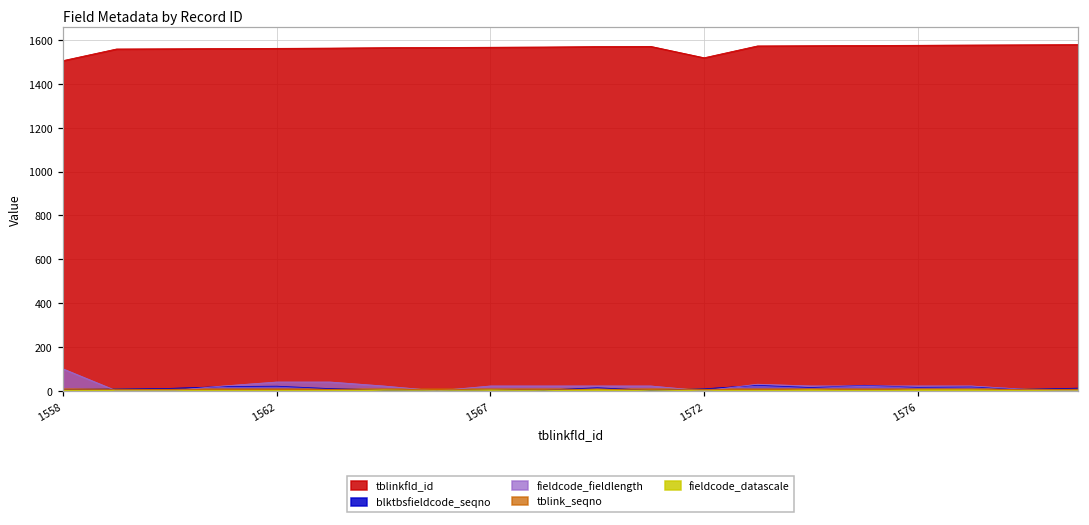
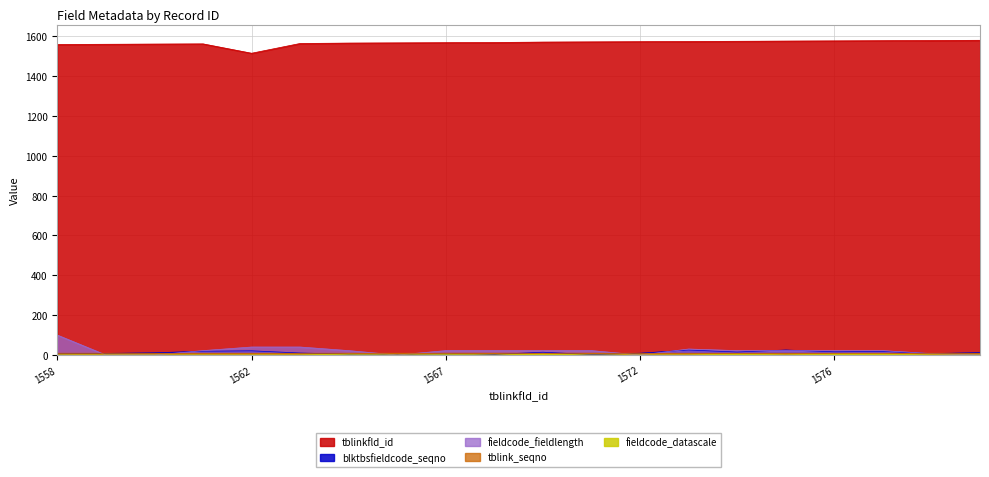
  {
    "tblinkfld_id": {
-     "1558": 1510,
-     "1562": 1560,
+     "1558": 1560,
+     "1562": 1510,
      "1567": 1570,
-     "1572": 1520,
+     "1572": 1570,
      "1576": 1580
    },
    "fieldcode_fieldlength": {
      "1558": 100,
      "1562": 40
    }
  }
